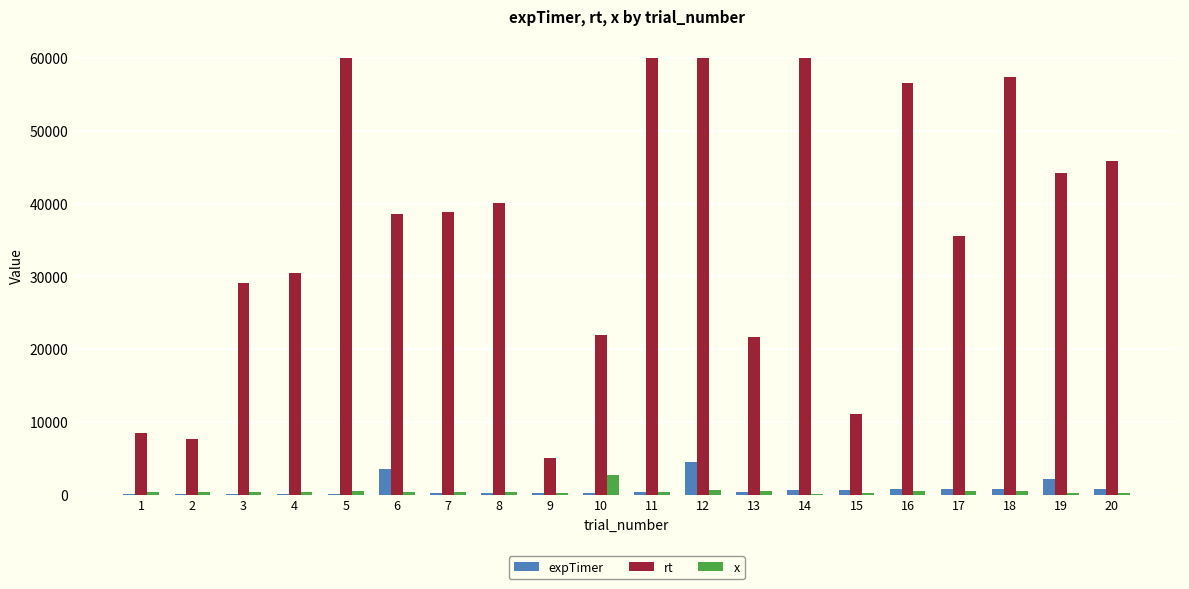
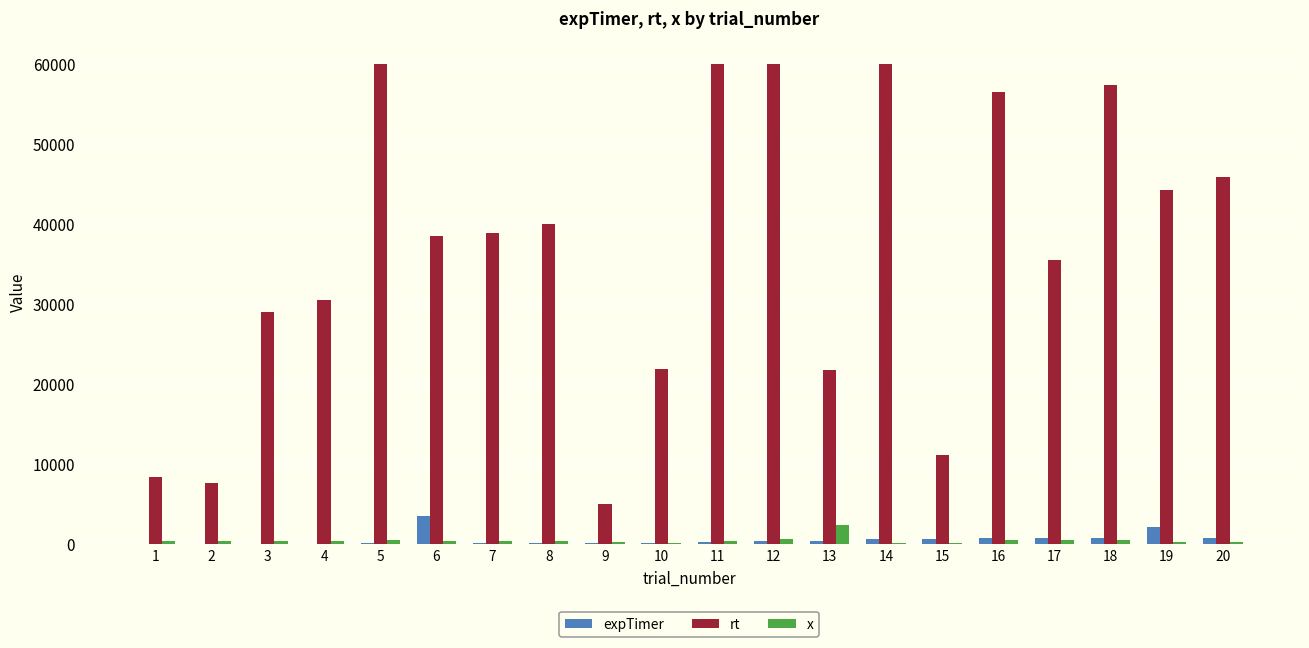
  {
    "expTimer": {
      "6": 3000,
-     "12": 4000,
+     "12": 0,
      "13": 0,
      "14": 1000,
      "15": 1000,
      "16": 1000,
      "17": 1000,
      "18": 1000,
      "19": 2000,
      "20": 1000
    },
    "rt": {
      "1": 8000,
      "2": 8000,
      "3": 29000,
      "4": 31000,
      "5": 60000,
      "6": 39000,
      "7": 39000,
      "8": 40000,
      "9": 5000,
      "10": 22000,
      "11": 60000,
      "12": 60000,
      "13": 22000,
      "14": 60000,
      "15": 11000,
      "16": 57000,
      "17": 36000,
      "18": 57000,
      "19": 44000,
      "20": 46000
    },
    "x": {
      "1": 0,
      "2": 0,
      "3": 0,
      "4": 0,
      "5": 0,
      "6": 0,
      "7": 0,
      "8": 0,
-     "10": 3000,
+     "10": 0,
      "11": 0,
      "12": 1000,
-     "13": 1000,
+     "13": 2000,
      "16": 0,
      "17": 0,
      "18": 0
    }
  }
